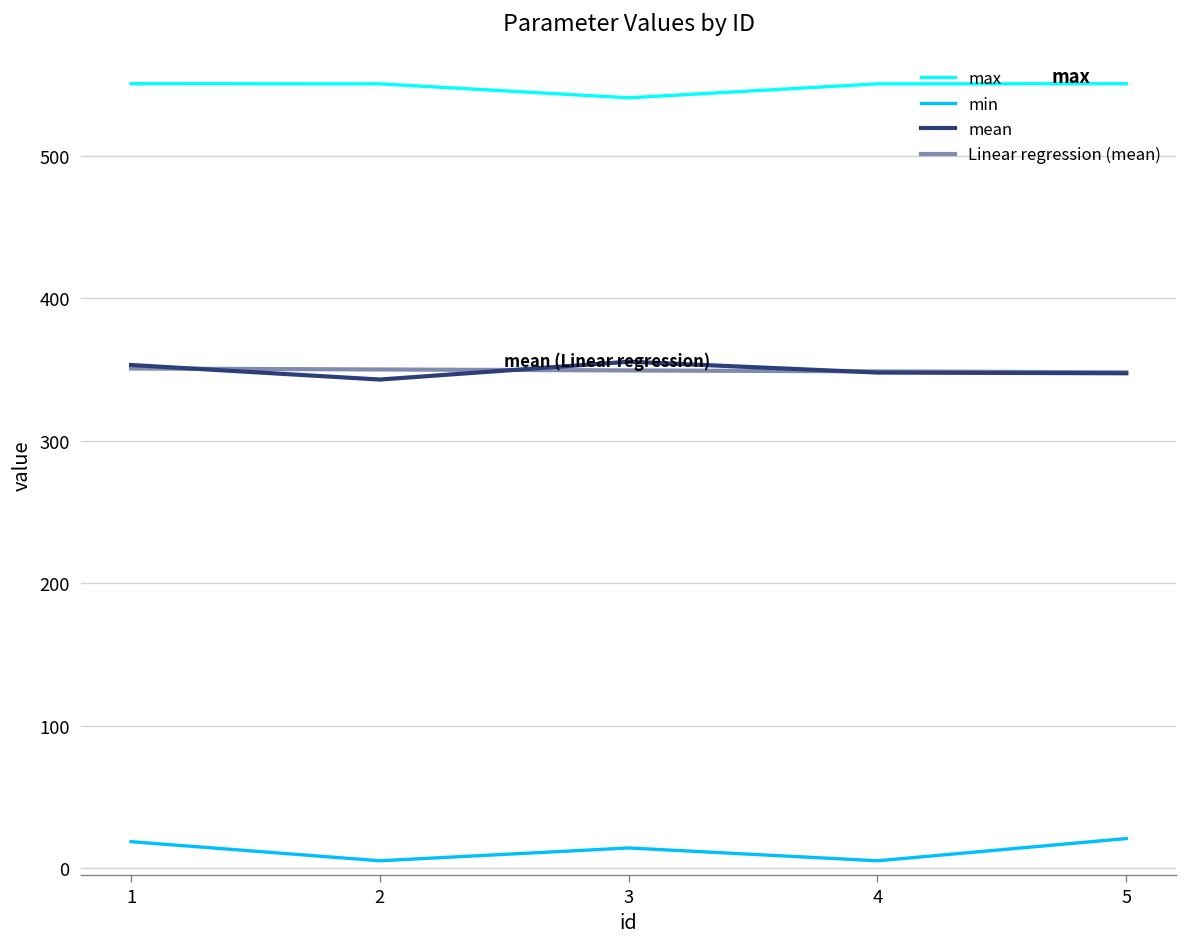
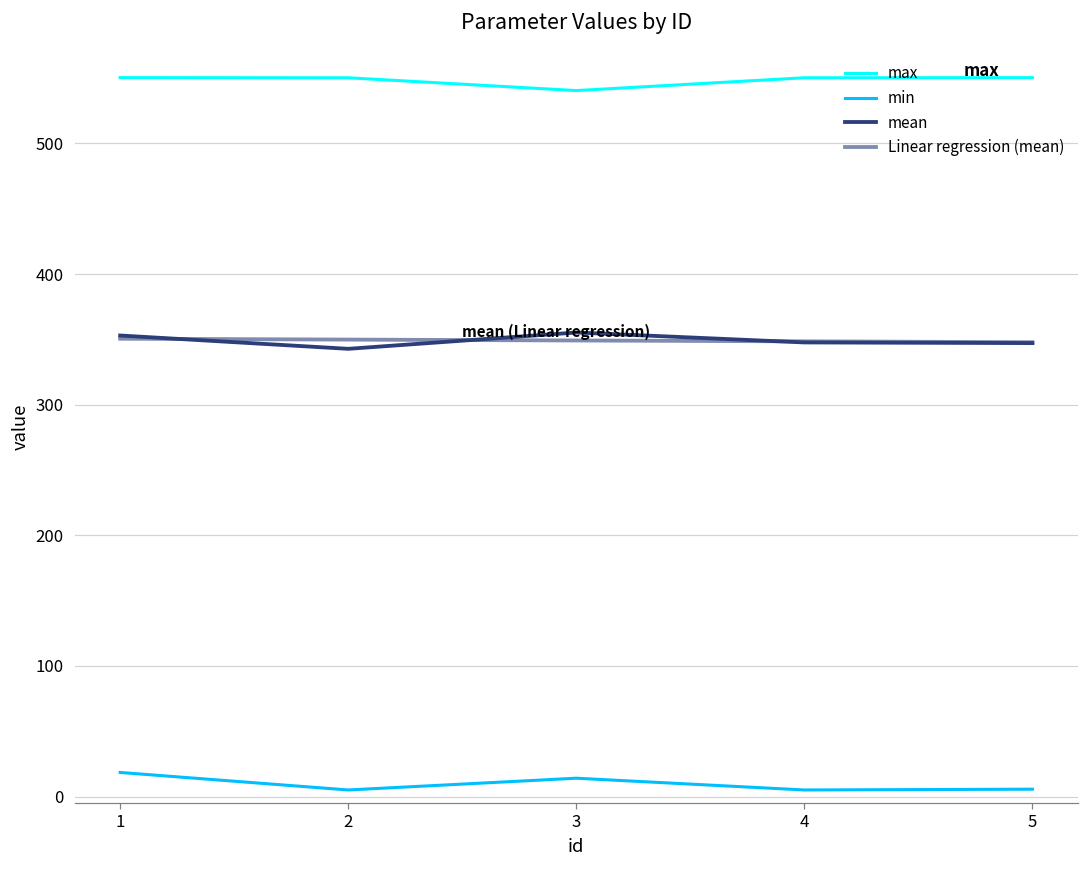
  {
    "max": {
      "1": 550,
      "2": 550,
      "3": 541,
      "4": 550,
      "5": 550
    },
    "min": {
      "1": 19,
      "2": 5,
      "3": 14,
      "4": 5,
-     "5": 21
+     "5": 6
    }
  }
